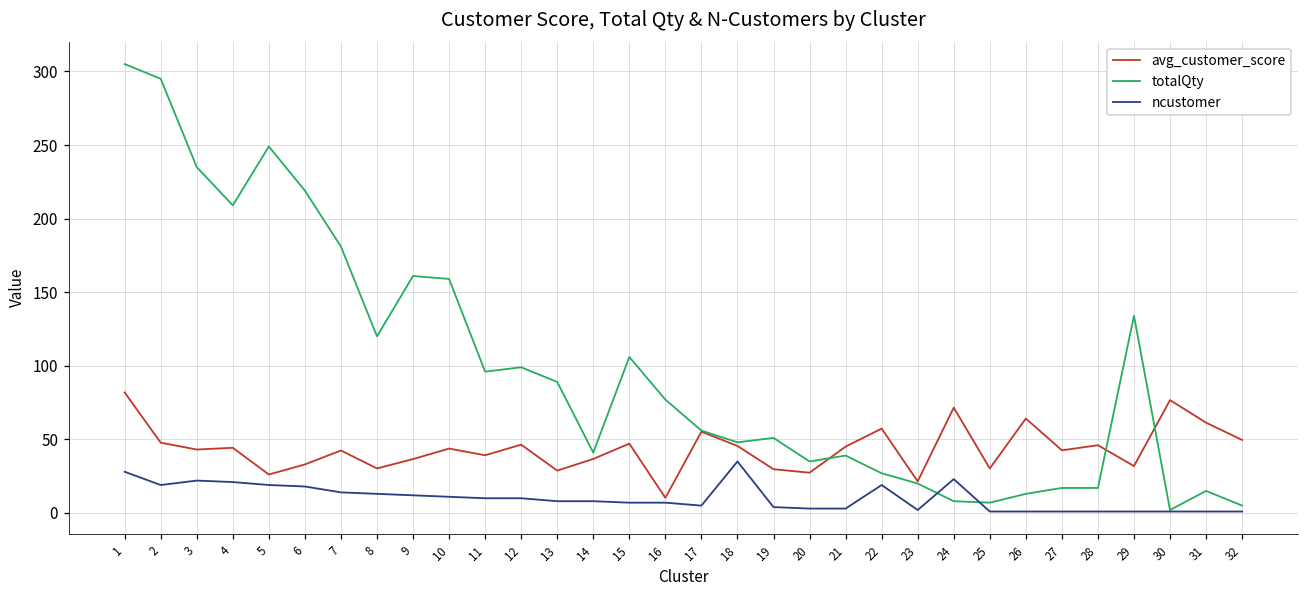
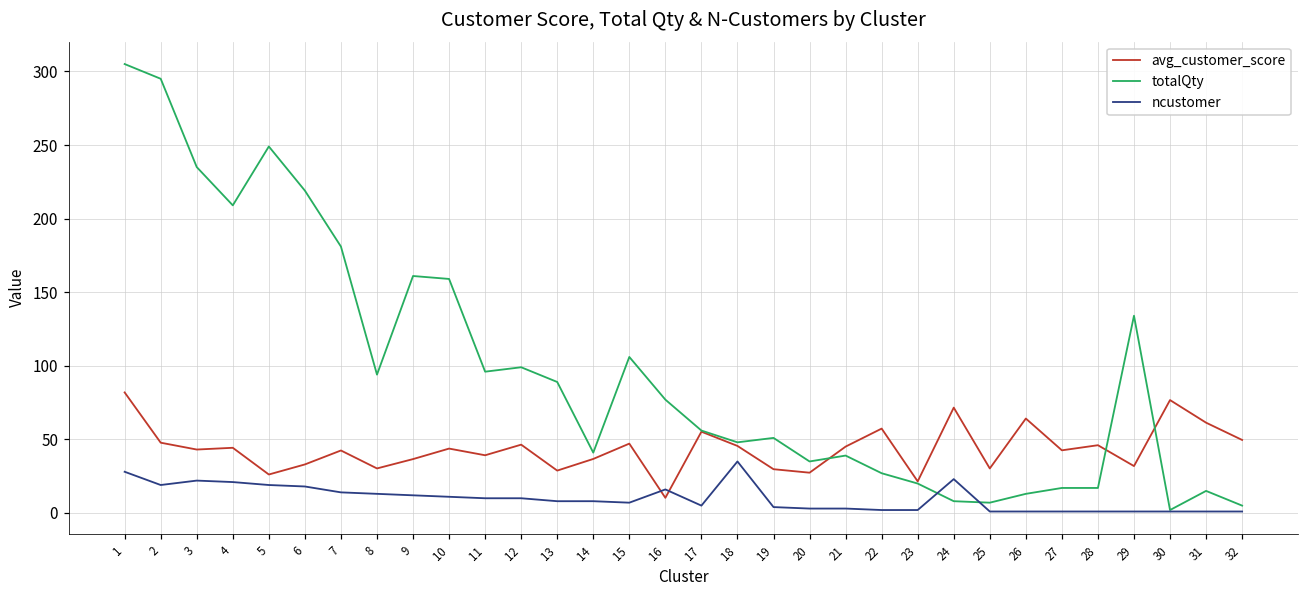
  {
    "avg_customer_score": {
      "1": 82,
      "2": 48,
      "3": 43,
      "4": 44,
      "5": 26,
      "6": 33,
      "7": 42,
      "8": 30,
      "9": 37,
      "10": 44,
      "11": 39,
      "12": 46,
      "13": 29,
      "14": 37,
      "15": 47,
      "16": 10,
      "18": 46,
      "19": 30,
      "20": 27,
      "21": 45,
      "22": 57,
      "24": 72,
      "25": 30,
      "26": 64,
      "27": 43,
      "28": 46,
      "29": 32,
      "30": 77,
      "31": 61,
      "32": 50
    },
    "totalQty": {
      "1": 305,
      "2": 295,
      "3": 235,
      "4": 209,
      "5": 249,
      "6": 219,
      "7": 181,
-     "8": 120,
+     "8": 94,
      "9": 161,
      "10": 159,
      "11": 96,
      "12": 99,
      "13": 89,
      "14": 41,
      "15": 106,
      "16": 77,
      "18": 48,
      "19": 51,
      "20": 35,
      "21": 39,
      "22": 27,
      "24": 8,
      "25": 7,
      "26": 13,
      "27": 17,
      "28": 17,
      "29": 134,
      "31": 15,
      "32": 5
    },
    "ncustomer": {
      "1": 28,
      "2": 19,
      "3": 22,
      "4": 21,
      "5": 19,
      "6": 18,
      "7": 14,
      "8": 13,
      "9": 12,
      "10": 11,
      "11": 10,
      "12": 10,
      "13": 8,
      "14": 8,
      "15": 7,
-     "16": 7,
+     "16": 16,
      "17": 5,
      "18": 35,
      "19": 4,
      "20": 3,
      "21": 3,
-     "22": 19,
+     "22": 2,
      "23": 2,
      "24": 23,
      "25": 1,
      "26": 1,
      "27": 1,
      "28": 1,
      "29": 1,
      "31": 1,
      "32": 1
    }
  }
